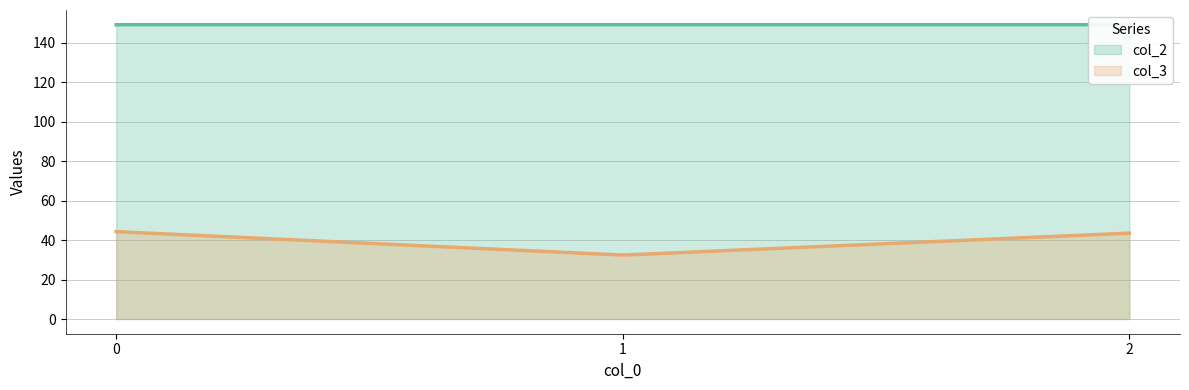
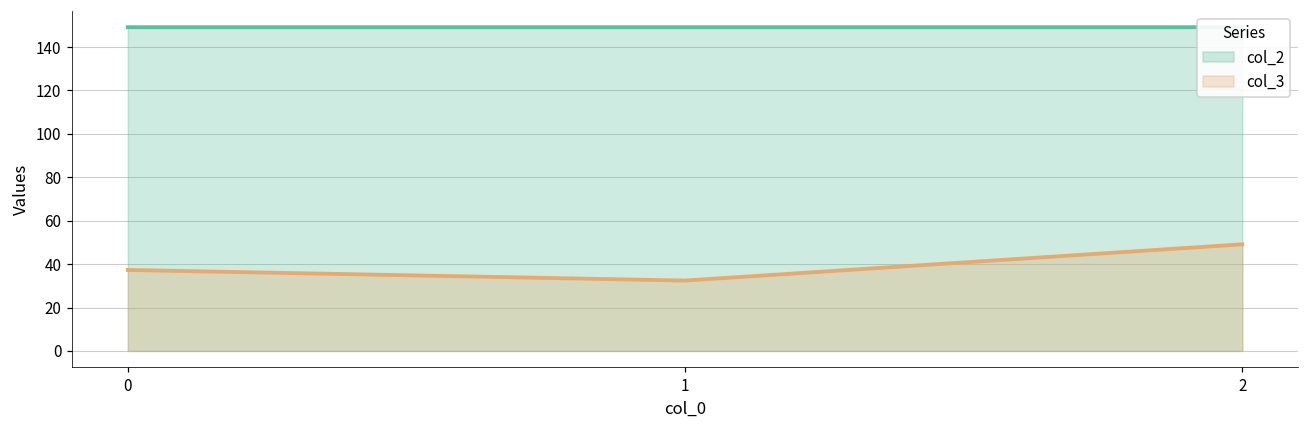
  {
    "col_2": {
      "0": 149,
      "1": 149
    },
    "col_3": {
-     "0": 44,
+     "0": 37,
      "1": 32,
-     "2": 44
+     "2": 49
    }
  }
